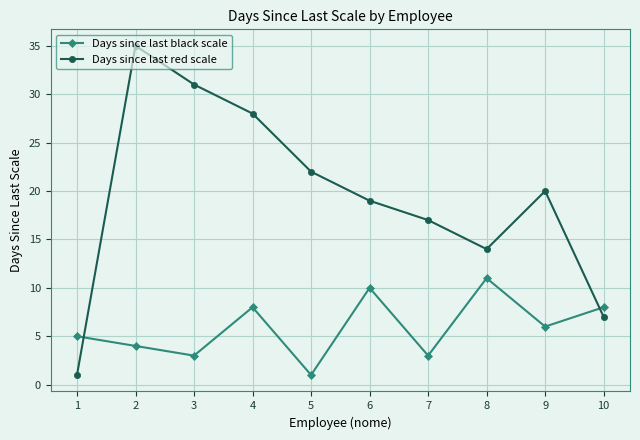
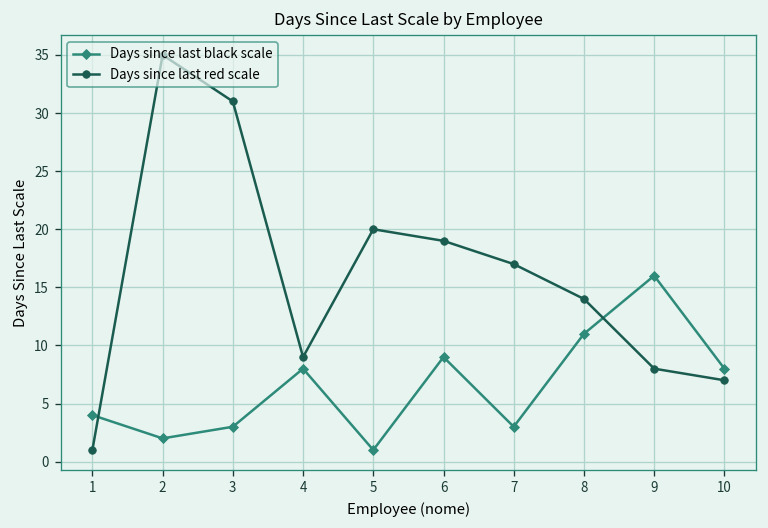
  {
    "Days since last black scale": {
-     "1": 5,
-     "2": 4,
+     "1": 4,
+     "2": 2,
      "3": 3,
      "4": 8,
      "5": 1,
-     "6": 10,
+     "6": 9,
      "7": 3,
      "8": 11,
-     "9": 6,
+     "9": 16,
      "10": 8
    },
    "Days since last red scale": {
      "1": 1,
      "3": 31,
-     "4": 28,
-     "5": 22,
+     "4": 9,
+     "5": 20,
      "6": 19,
      "7": 17,
      "8": 14,
-     "9": 20,
+     "9": 8,
      "10": 7
    }
  }
